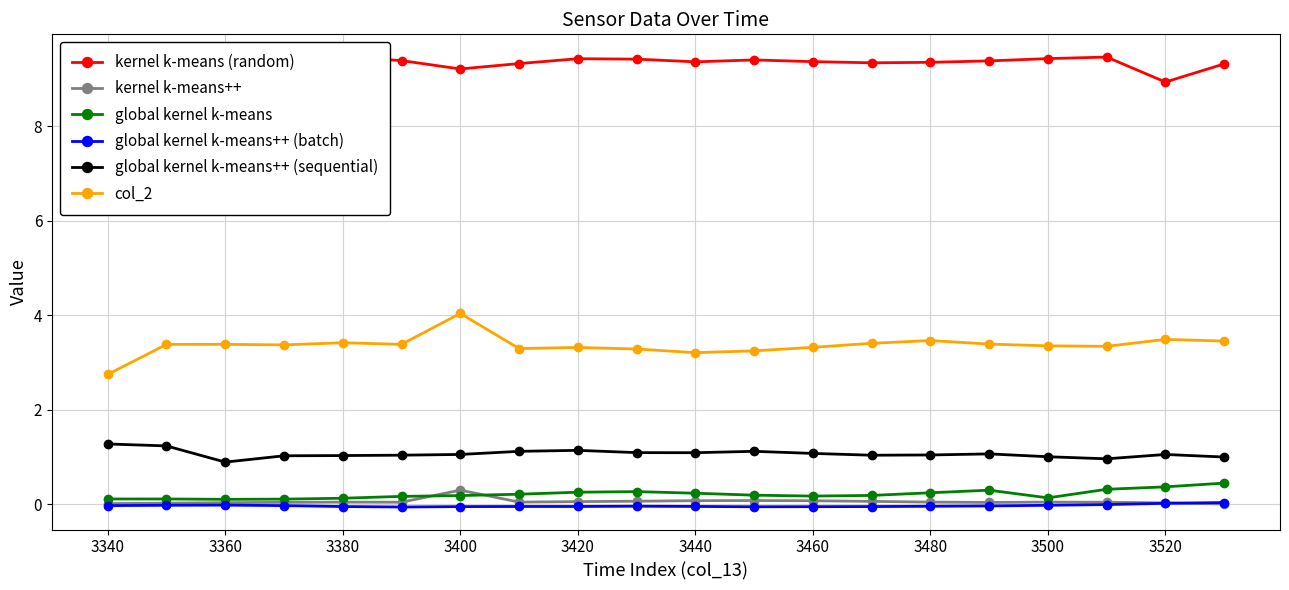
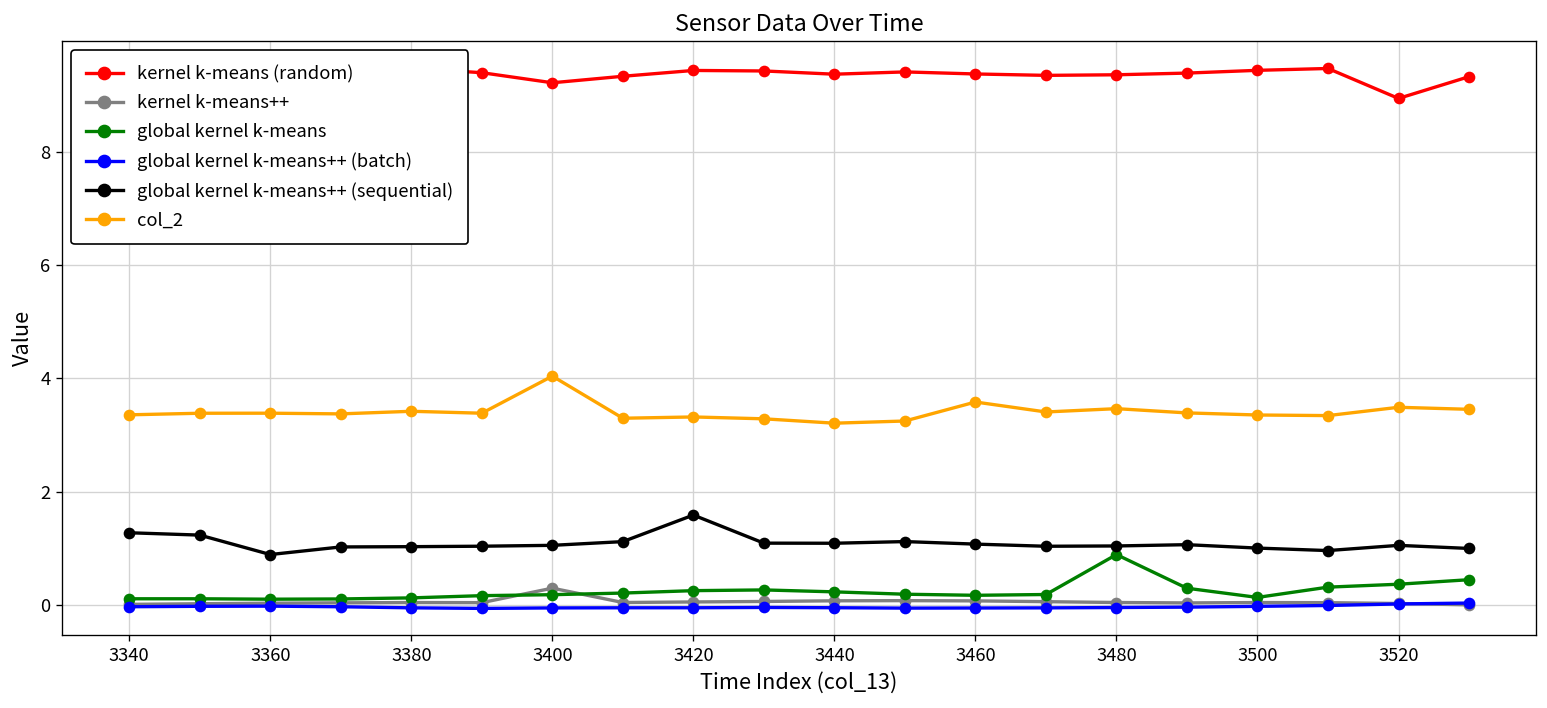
  {
    "kernel k-means (random)": {
      "3400": 9.2,
      "3420": 9.4,
      "3440": 9.4,
      "3460": 9.4,
      "3480": 9.4,
      "3500": 9.4,
      "3520": 8.9
    },
    "kernel k-means++": {
      "3380": 0.0,
      "3400": 0.3,
      "3420": 0.1,
      "3440": 0.1,
      "3460": 0.1,
      "3480": 0.0,
      "3500": 0.0
    },
    "global kernel k-means": {
      "3340": 0.1,
      "3360": 0.1,
      "3380": 0.1,
      "3400": 0.2,
      "3420": 0.3,
      "3440": 0.2,
      "3460": 0.2,
-     "3480": 0.2,
+     "3480": 0.9,
      "3500": 0.1,
      "3520": 0.4
    },
    "global kernel k-means++ (batch)": {
      "3380": -0.1,
      "3400": -0.1,
      "3420": -0.1,
      "3440": -0.1,
      "3460": -0.1,
      "3480": 0.0,
      "3500": 0.0
    },
    "global kernel k-means++ (sequential)": {
      "3340": 1.3,
      "3360": 0.9,
      "3380": 1.0,
      "3400": 1.1,
-     "3420": 1.1,
+     "3420": 1.6,
      "3440": 1.1,
      "3460": 1.1,
      "3480": 1.0,
      "3500": 1.0,
      "3520": 1.0
    },
    "col_2": {
-     "3340": 2.7,
+     "3340": 3.4,
      "3360": 3.4,
      "3380": 3.4,
      "3400": 4.0,
      "3420": 3.3,
      "3440": 3.2,
-     "3460": 3.3,
+     "3460": 3.6,
      "3480": 3.5,
      "3500": 3.4,
      "3520": 3.5
    }
  }
